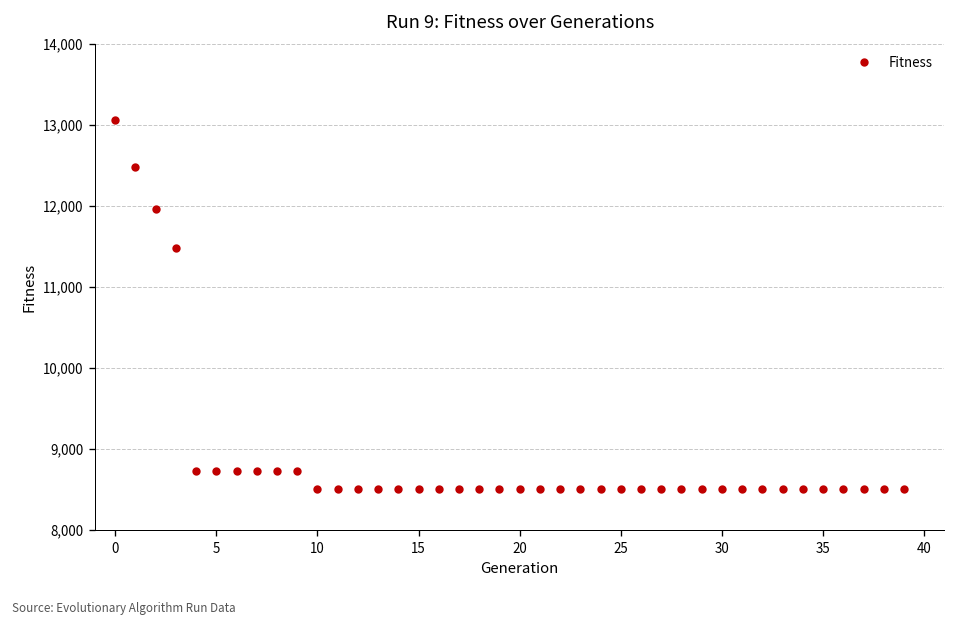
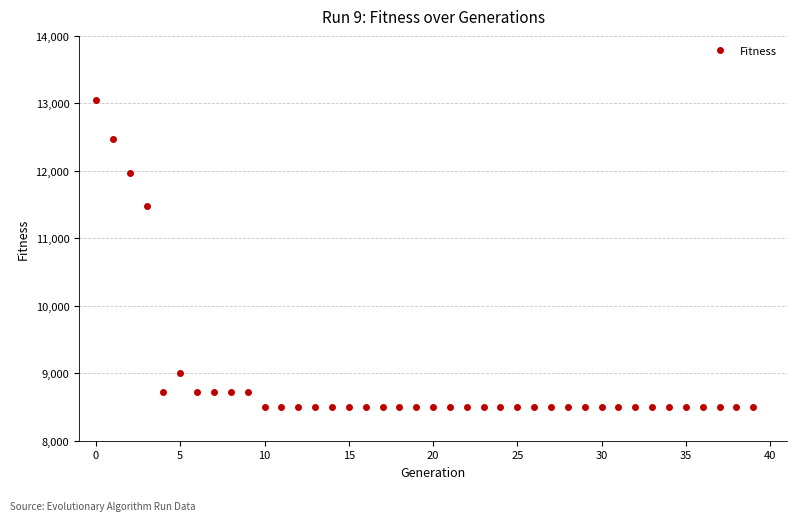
  {
    "0": "13,100",
-   "5": "8,700",
+   "5": "9,000",
    "10": "8,500",
    "15": "8,500",
    "20": "8,500",
    "25": "8,500",
    "30": "8,500",
    "35": "8,500"
  }
